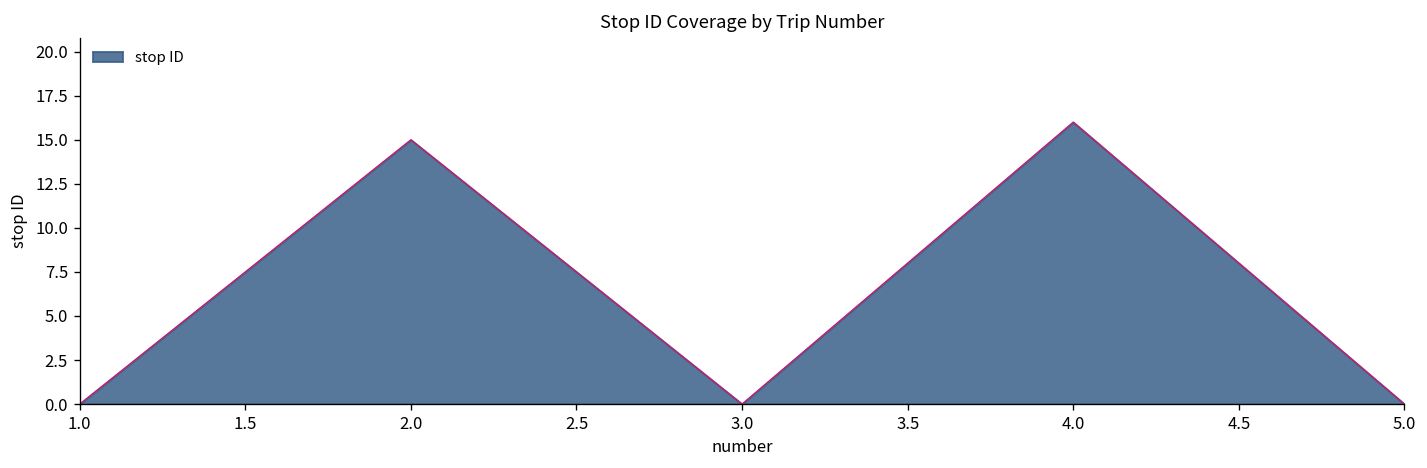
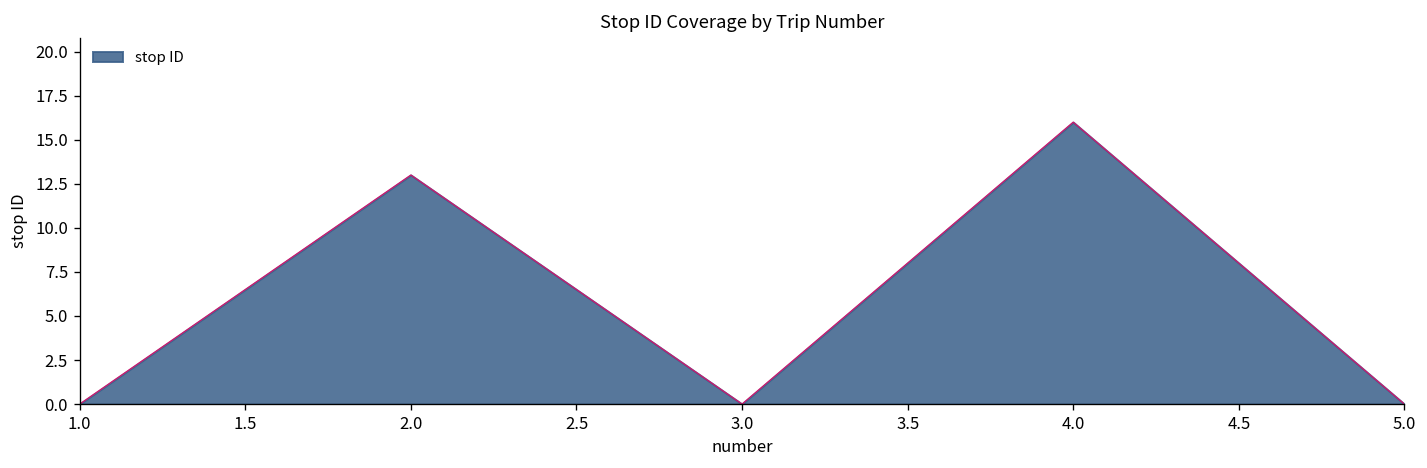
  {
    "1.0": 0,
-   "2.0": 15,
+   "2.0": 13,
    "3.0": 0,
    "4.0": 16,
    "5.0": 0
  }
